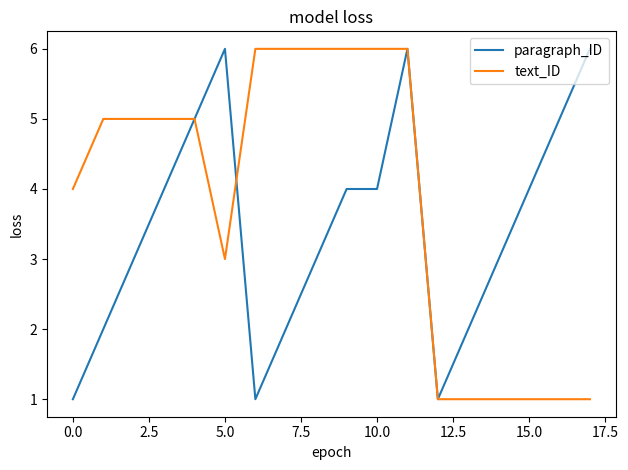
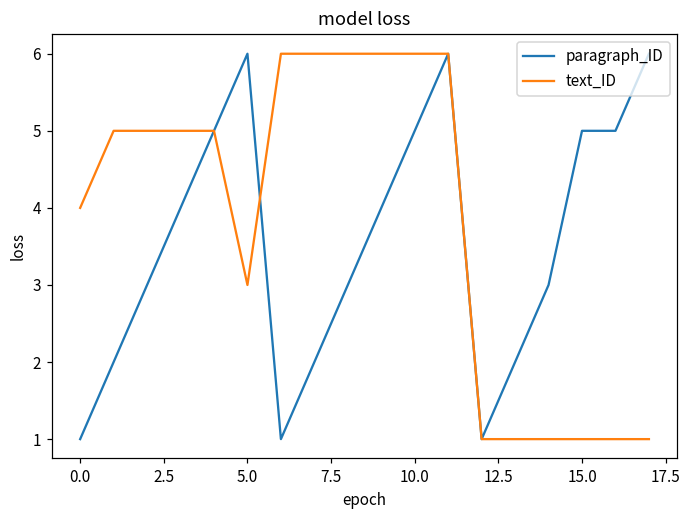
  {
    "paragraph_ID": {
      "0.0": 1,
      "5.0": 6,
-     "10.0": 4,
-     "15.0": 4
+     "10.0": 5,
+     "15.0": 5
    },
    "text_ID": {
      "0.0": 4,
      "5.0": 3,
      "10.0": 6,
      "15.0": 1
    }
  }
